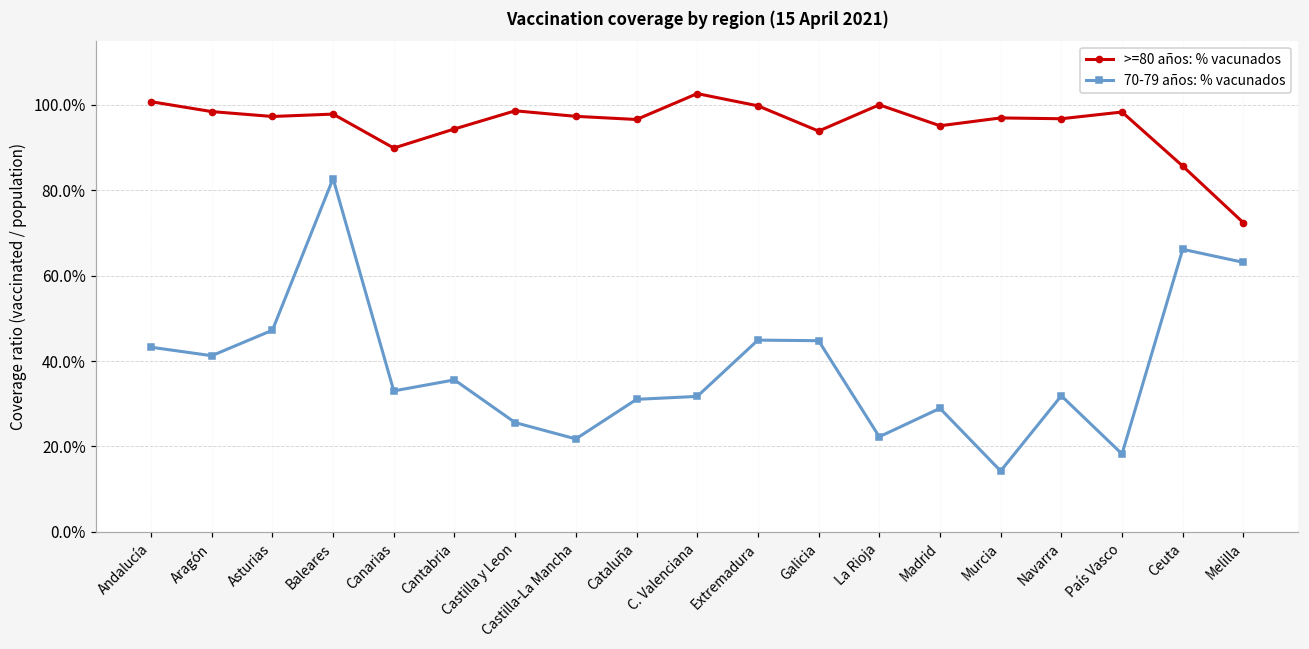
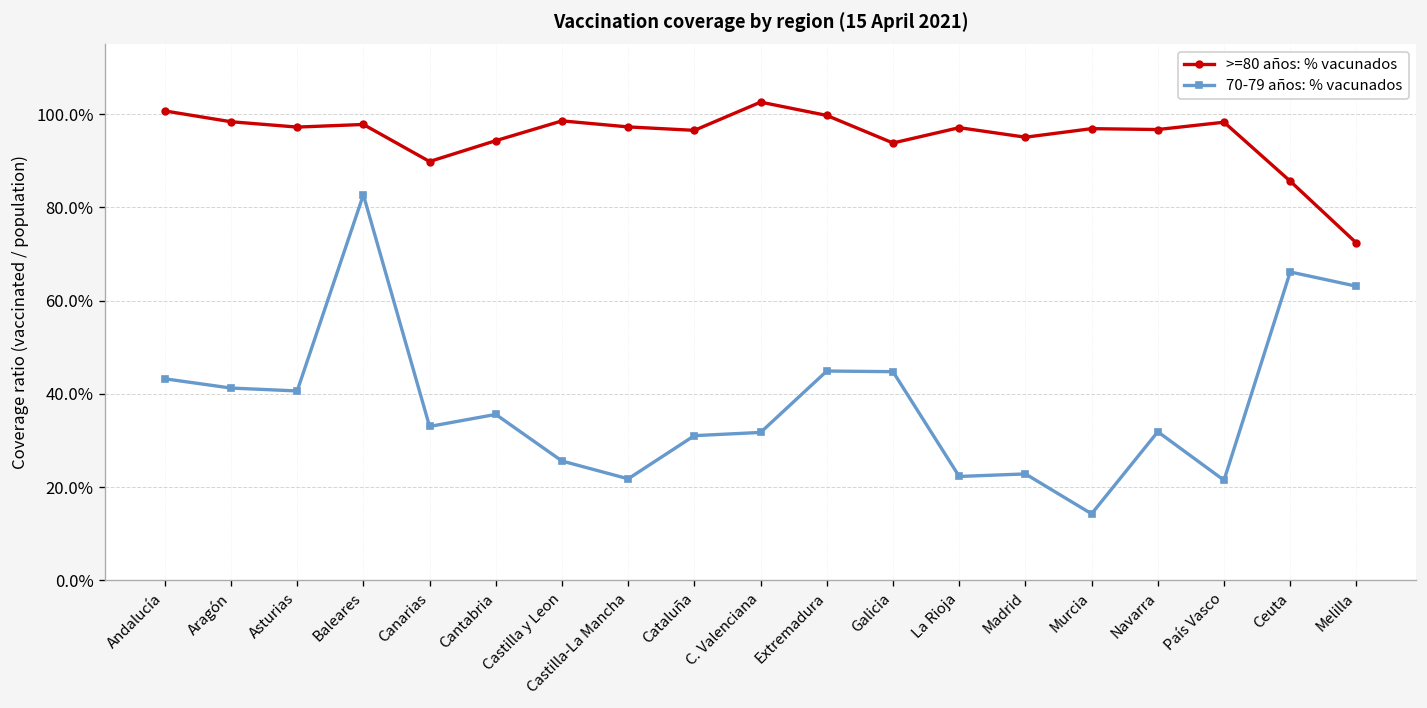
  {
    ">=80 años: % vacunados": {
      "Andalucía": "101%",
      "Aragón": "98%",
      "Asturias": "97%",
      "Baleares": "98%",
      "Canarias": "90%",
      "Cantabria": "94%",
      "Castilla y Leon": "99%",
      "Castilla-La Mancha": "97%",
      "Cataluña": "97%",
      "C. Valenciana": "103%",
      "Extremadura": "100%",
      "Galicia": "94%",
-     "La Rioja": "100%",
+     "La Rioja": "97%",
      "Madrid": "95%",
      "Murcia": "97%",
      "Navarra": "97%",
      "País Vasco": "98%",
      "Ceuta": "86%",
      "Melilla": "72%"
    },
    "70-79 años: % vacunados": {
      "Andalucía": "43%",
      "Aragón": "41%",
-     "Asturias": "47%",
+     "Asturias": "41%",
      "Baleares": "83%",
      "Canarias": "33%",
      "Cantabria": "36%",
      "Castilla y Leon": "26%",
      "Castilla-La Mancha": "22%",
      "Cataluña": "31%",
      "C. Valenciana": "32%",
      "Extremadura": "45%",
      "Galicia": "45%",
      "La Rioja": "22%",
-     "Madrid": "29%",
+     "Madrid": "23%",
      "Murcia": "14%",
      "Navarra": "32%",
-     "País Vasco": "18%",
+     "País Vasco": "21%",
      "Ceuta": "66%",
      "Melilla": "63%"
    }
  }
